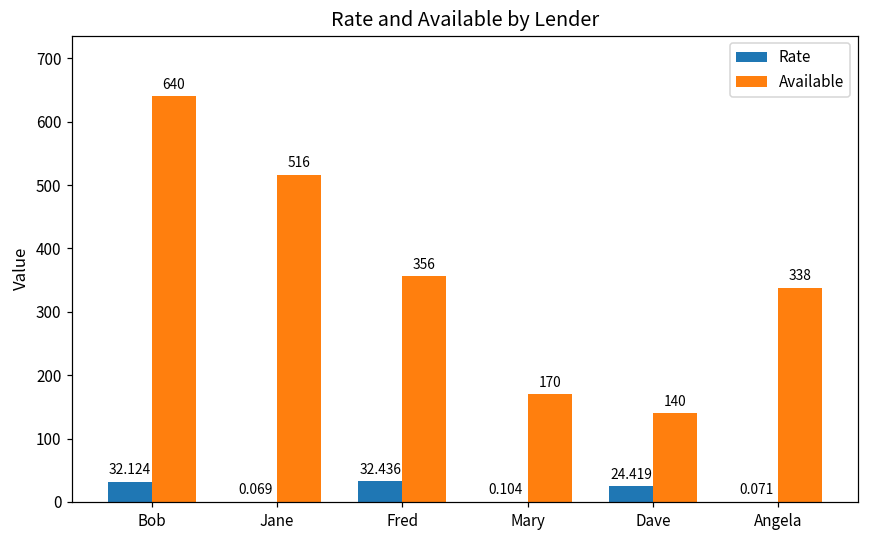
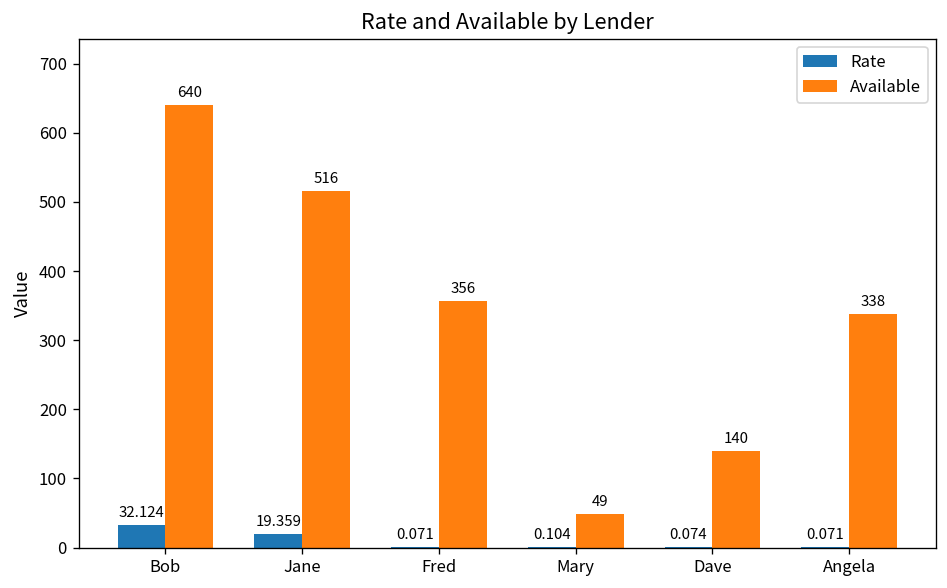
  {
    "Rate": {
      "Bob": 32.124,
-     "Jane": 0.069,
-     "Fred": 32.436,
+     "Jane": 19.359,
+     "Fred": 0.071,
      "Mary": 0.104,
-     "Dave": 24.419,
+     "Dave": 0.074,
      "Angela": 0.071
    },
    "Available": {
      "Bob": 640,
      "Jane": 516,
      "Fred": 356,
-     "Mary": 170,
+     "Mary": 49,
      "Dave": 140,
      "Angela": 338
    }
  }
